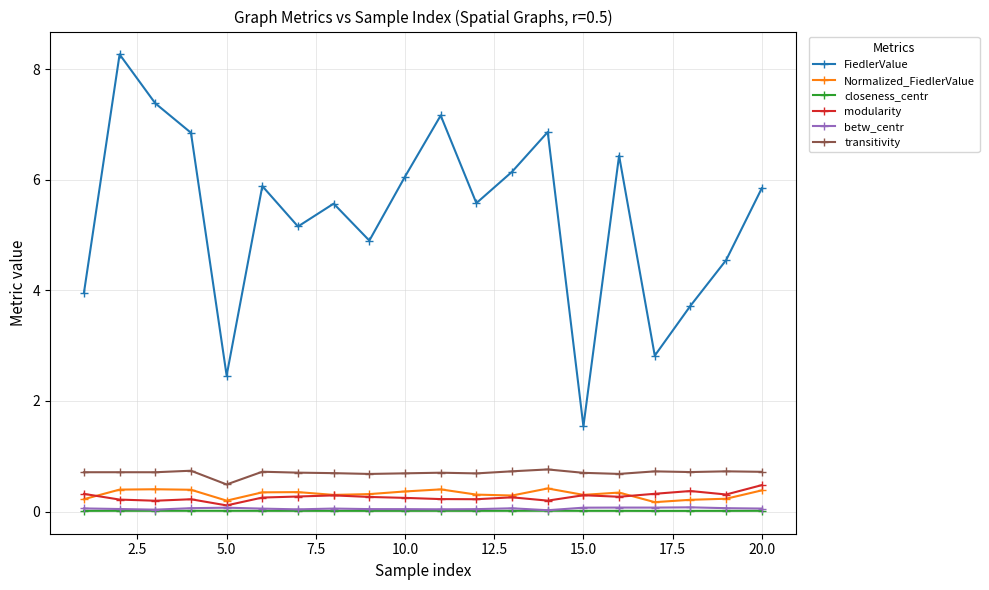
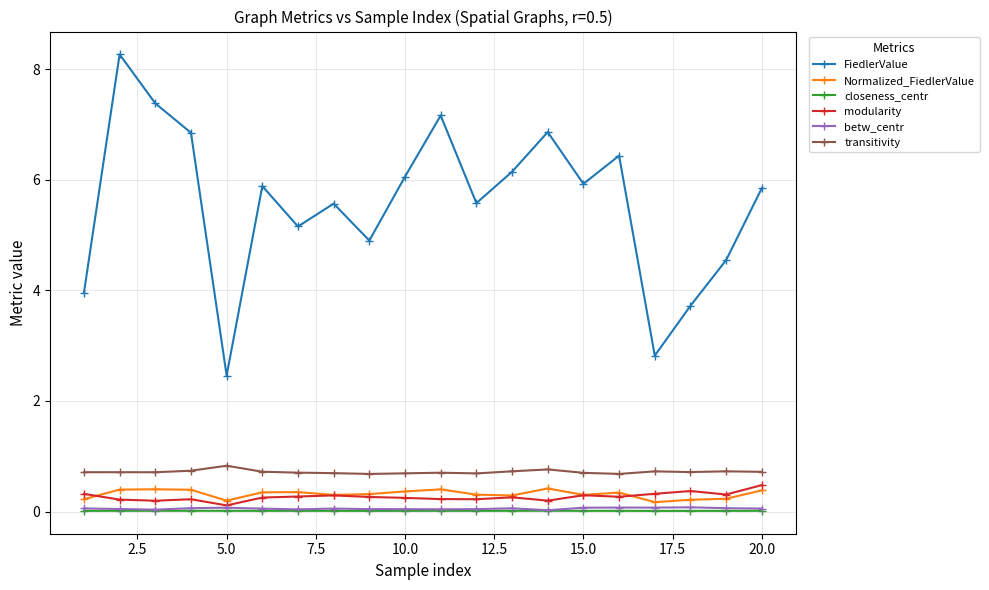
  {
    "FiedlerValue": {
      "5.0": 2.5,
      "10.0": 6.1,
-     "15.0": 1.5,
+     "15.0": 5.9,
      "20.0": 5.8
    },
    "Normalized_FiedlerValue": {
      "5.0": 0.2,
      "10.0": 0.4,
      "20.0": 0.4
    },
    "closeness_centr": {
      "5.0": 0.0,
      "15.0": 0.0
    },
    "modularity": {
      "10.0": 0.2,
      "20.0": 0.5
    },
    "betw_centr": {
      "15.0": 0.1
    },
    "transitivity": {
-     "5.0": 0.5,
+     "5.0": 0.8,
      "10.0": 0.7,
      "15.0": 0.7,
      "20.0": 0.7
    }
  }
